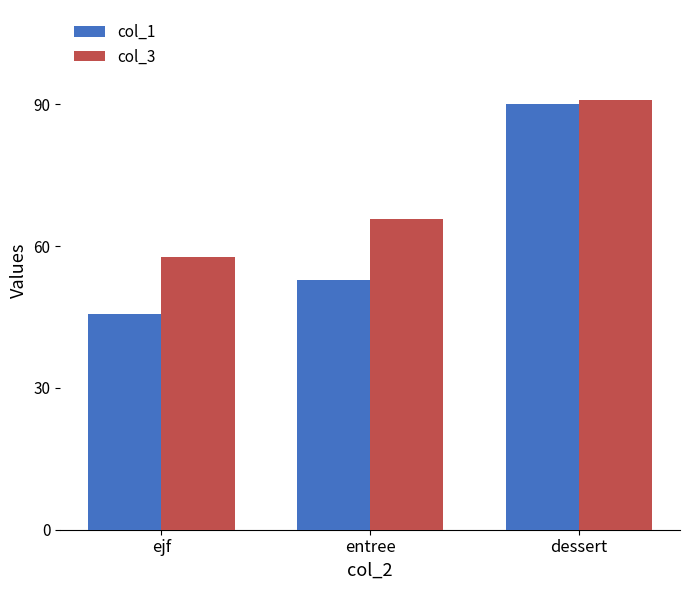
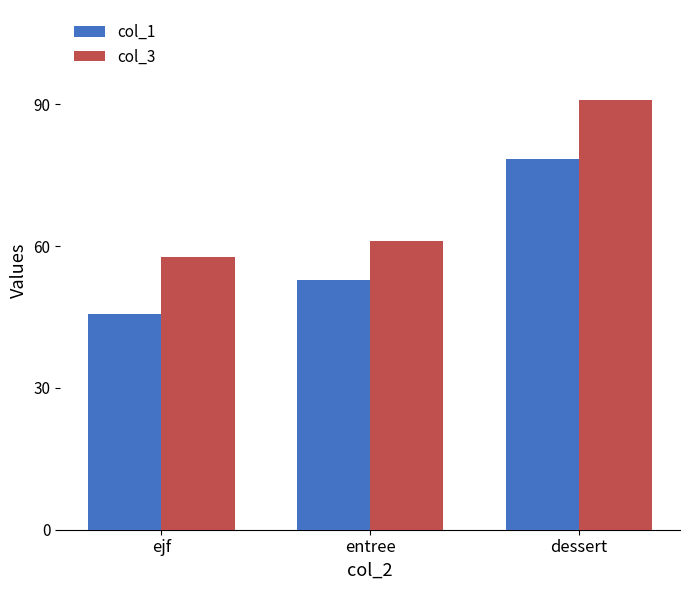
  {
    "col_1": {
      "ejf": 46,
      "entree": 53,
-     "dessert": 90
+     "dessert": 78
    },
    "col_3": {
      "ejf": 58,
-     "entree": 66,
+     "entree": 61,
      "dessert": 91
    }
  }
